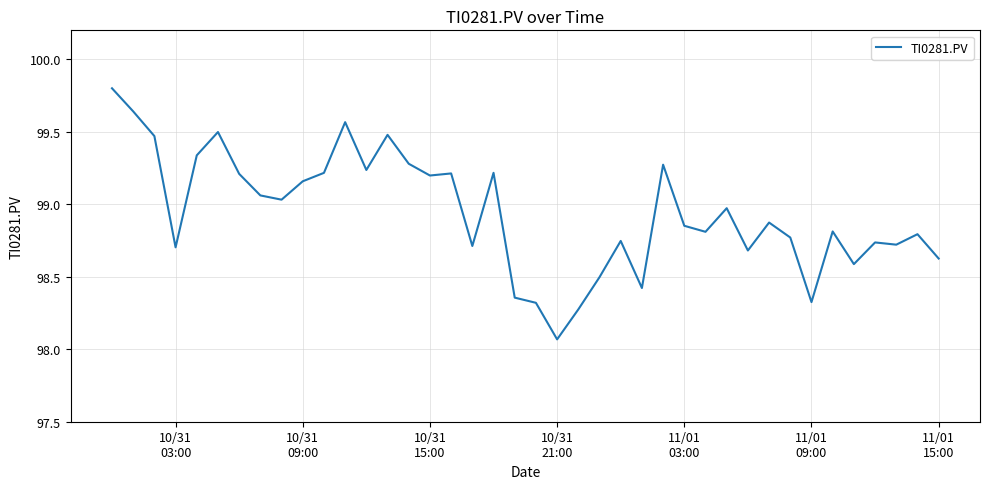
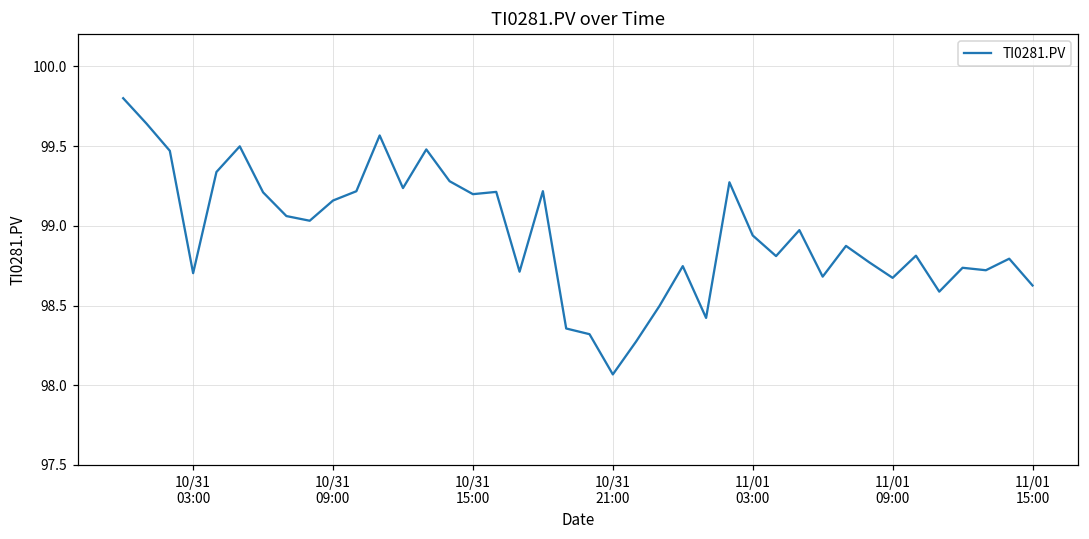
  {
    "10/31 03:00": 98.70,
    "10/31 09:00": 99.16,
    "10/31 15:00": 99.20,
    "10/31 21:00": 98.07,
-   "11/01 03:00": 98.85,
-   "11/01 09:00": 98.33,
+   "11/01 03:00": 98.94,
+   "11/01 09:00": 98.67,
    "11/01 15:00": 98.63
  }
